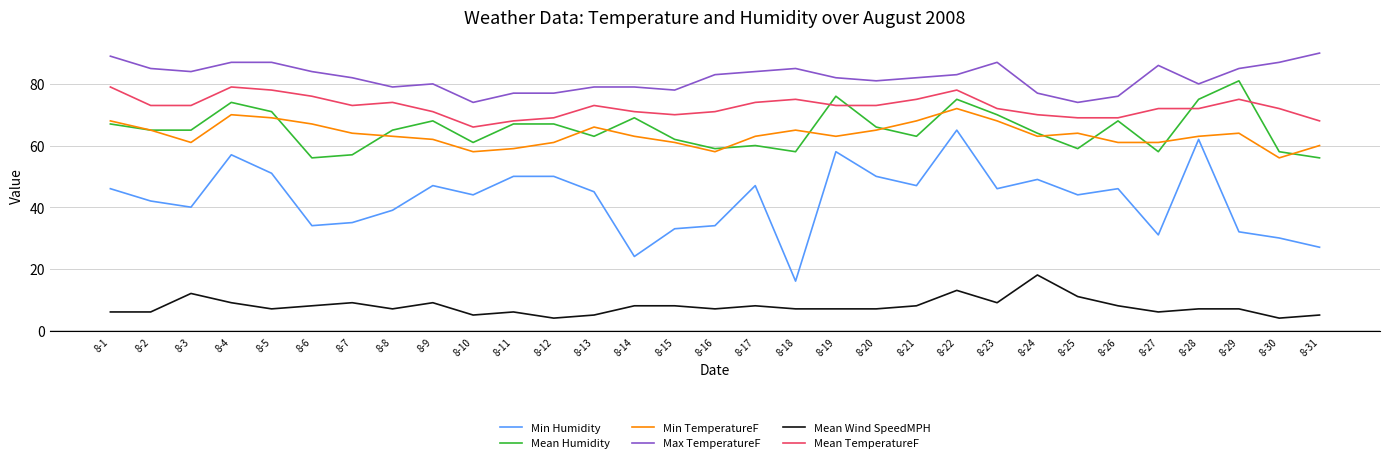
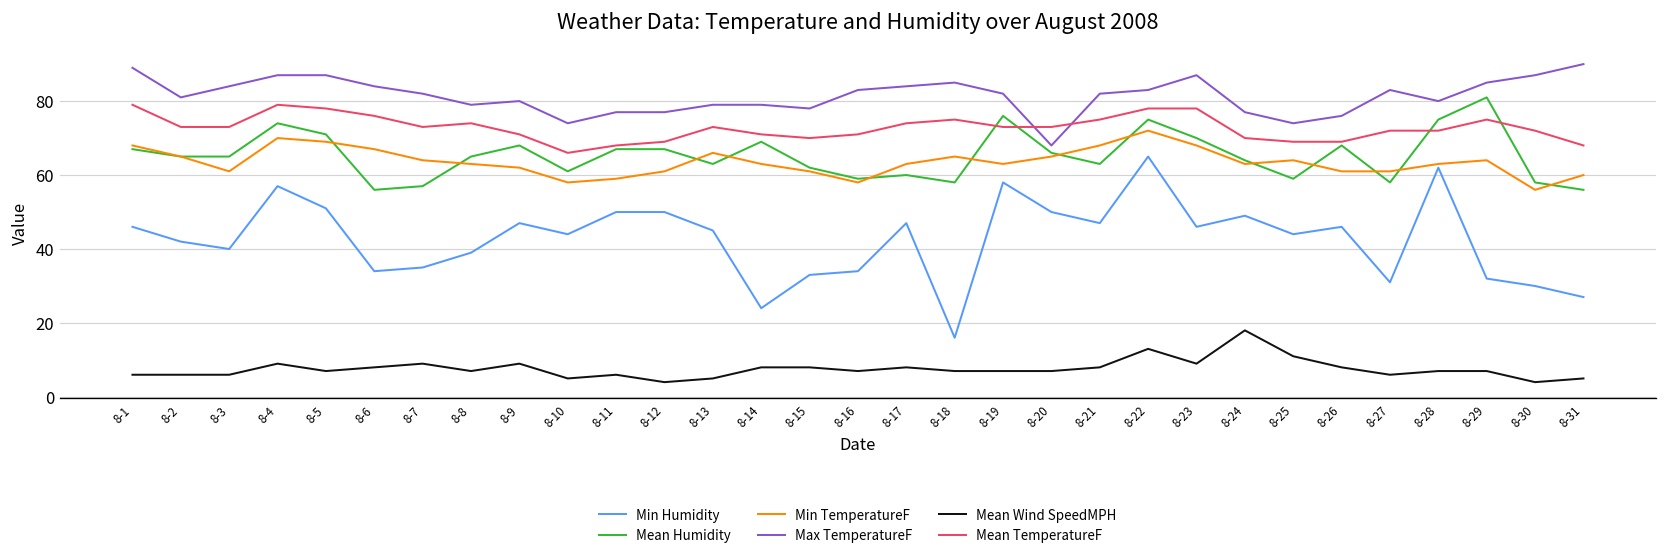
  {
    "Min Humidity": {
      "8-1": 46,
      "8-2": 42,
      "8-3": 40,
      "8-4": 57,
      "8-5": 51,
      "8-6": 34,
      "8-7": 35,
      "8-8": 39,
      "8-9": 47,
      "8-10": 44,
      "8-11": 50,
      "8-12": 50,
      "8-13": 45,
      "8-14": 24,
      "8-15": 33,
      "8-16": 34,
      "8-17": 47,
      "8-18": 16,
      "8-19": 58,
      "8-20": 50,
      "8-21": 47,
      "8-22": 65,
      "8-23": 46,
      "8-24": 49,
      "8-25": 44,
      "8-26": 46,
      "8-27": 31,
      "8-28": 62,
      "8-29": 32,
      "8-30": 30,
      "8-31": 27
    },
    "Mean Humidity": {
      "8-1": 67,
      "8-3": 65,
      "8-4": 74,
      "8-5": 71,
      "8-6": 56,
      "8-7": 57,
      "8-8": 65,
      "8-9": 68,
      "8-10": 61,
      "8-11": 67,
      "8-12": 67,
      "8-13": 63,
      "8-14": 69,
      "8-15": 62,
      "8-16": 59,
      "8-17": 60,
      "8-18": 58,
      "8-19": 76,
      "8-20": 66,
      "8-21": 63,
      "8-22": 75,
      "8-23": 70,
      "8-24": 64,
      "8-25": 59,
      "8-26": 68,
      "8-27": 58,
      "8-28": 75,
      "8-29": 81,
      "8-30": 58,
      "8-31": 56
    },
    "Min TemperatureF": {
      "8-1": 68,
      "8-3": 61,
      "8-4": 70,
      "8-5": 69,
      "8-6": 67,
      "8-7": 64,
      "8-8": 63,
      "8-9": 62,
      "8-10": 58,
      "8-11": 59,
      "8-12": 61,
      "8-13": 66,
      "8-14": 63,
      "8-15": 61,
      "8-16": 58,
      "8-17": 63,
      "8-18": 65,
      "8-19": 63,
      "8-20": 65,
      "8-21": 68,
      "8-22": 72,
      "8-23": 68,
      "8-24": 63,
      "8-25": 64,
      "8-26": 61,
      "8-27": 61,
      "8-28": 63,
      "8-29": 64,
      "8-30": 56,
      "8-31": 60
    },
    "Max TemperatureF": {
      "8-1": 89,
-     "8-2": 85,
+     "8-2": 81,
      "8-3": 84,
      "8-4": 87,
      "8-5": 87,
      "8-6": 84,
      "8-7": 82,
      "8-8": 79,
      "8-9": 80,
      "8-10": 74,
      "8-11": 77,
      "8-12": 77,
      "8-13": 79,
      "8-14": 79,
      "8-15": 78,
      "8-16": 83,
      "8-17": 84,
      "8-18": 85,
      "8-19": 82,
-     "8-20": 81,
+     "8-20": 68,
      "8-21": 82,
      "8-22": 83,
      "8-23": 87,
      "8-24": 77,
      "8-25": 74,
      "8-26": 76,
-     "8-27": 86,
+     "8-27": 83,
      "8-28": 80,
      "8-29": 85,
      "8-30": 87,
      "8-31": 90
    },
    "Mean Wind SpeedMPH": {
      "8-1": 6,
      "8-2": 6,
-     "8-3": 12,
+     "8-3": 6,
      "8-4": 9,
      "8-5": 7,
      "8-6": 8,
      "8-7": 9,
      "8-8": 7,
      "8-9": 9,
      "8-10": 5,
      "8-11": 6,
      "8-12": 4,
      "8-13": 5,
      "8-14": 8,
      "8-15": 8,
      "8-16": 7,
      "8-17": 8,
      "8-18": 7,
      "8-19": 7,
      "8-20": 7,
      "8-21": 8,
      "8-22": 13,
      "8-23": 9,
      "8-24": 18,
      "8-25": 11,
      "8-26": 8,
      "8-27": 6,
      "8-28": 7,
      "8-29": 7,
      "8-30": 4,
      "8-31": 5
    },
    "Mean TemperatureF": {
      "8-1": 79,
      "8-2": 73,
      "8-3": 73,
      "8-4": 79,
      "8-5": 78,
      "8-6": 76,
      "8-7": 73,
      "8-8": 74,
      "8-9": 71,
      "8-10": 66,
      "8-11": 68,
      "8-12": 69,
      "8-13": 73,
      "8-14": 71,
      "8-15": 70,
      "8-16": 71,
      "8-17": 74,
      "8-18": 75,
      "8-19": 73,
      "8-20": 73,
      "8-21": 75,
      "8-22": 78,
-     "8-23": 72,
+     "8-23": 78,
      "8-24": 70,
      "8-25": 69,
      "8-26": 69,
      "8-27": 72,
      "8-28": 72,
      "8-29": 75,
      "8-30": 72,
      "8-31": 68
    }
  }
